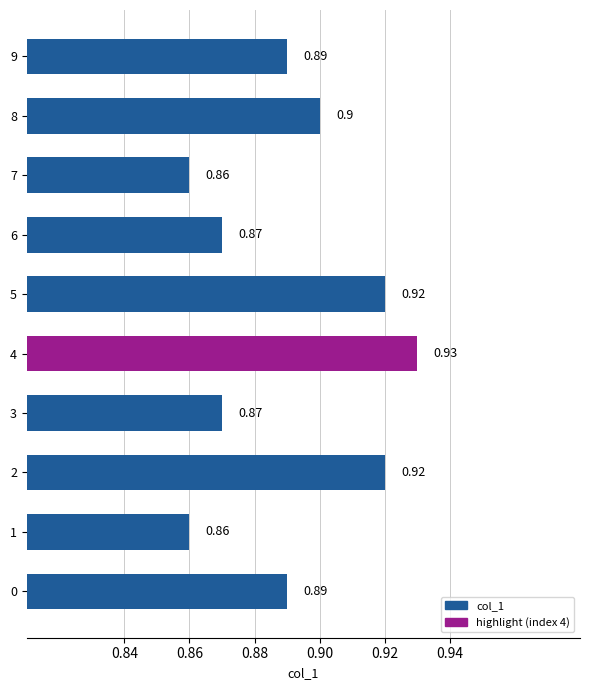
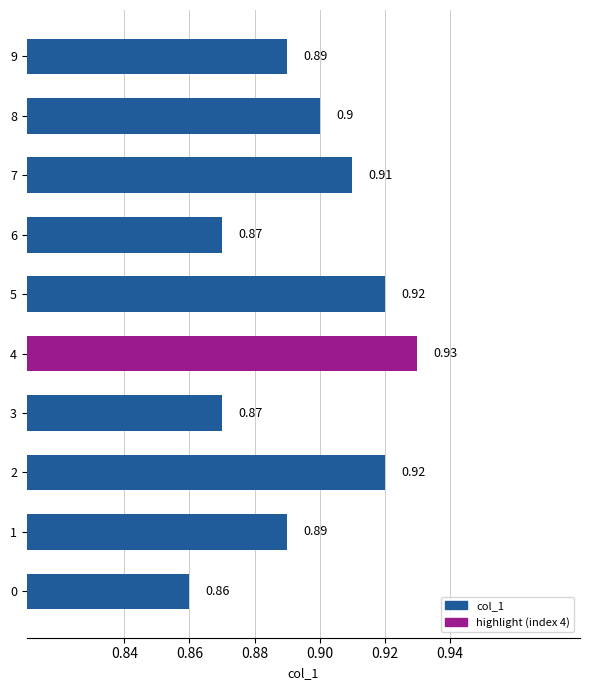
  {
    "9": 0.89,
    "8": 0.9,
-   "7": 0.86,
+   "7": 0.91,
    "6": 0.87,
    "5": 0.92,
    "4": 0.93,
    "3": 0.87,
    "2": 0.92,
-   "1": 0.86,
-   "0": 0.89
+   "1": 0.89,
+   "0": 0.86
  }
